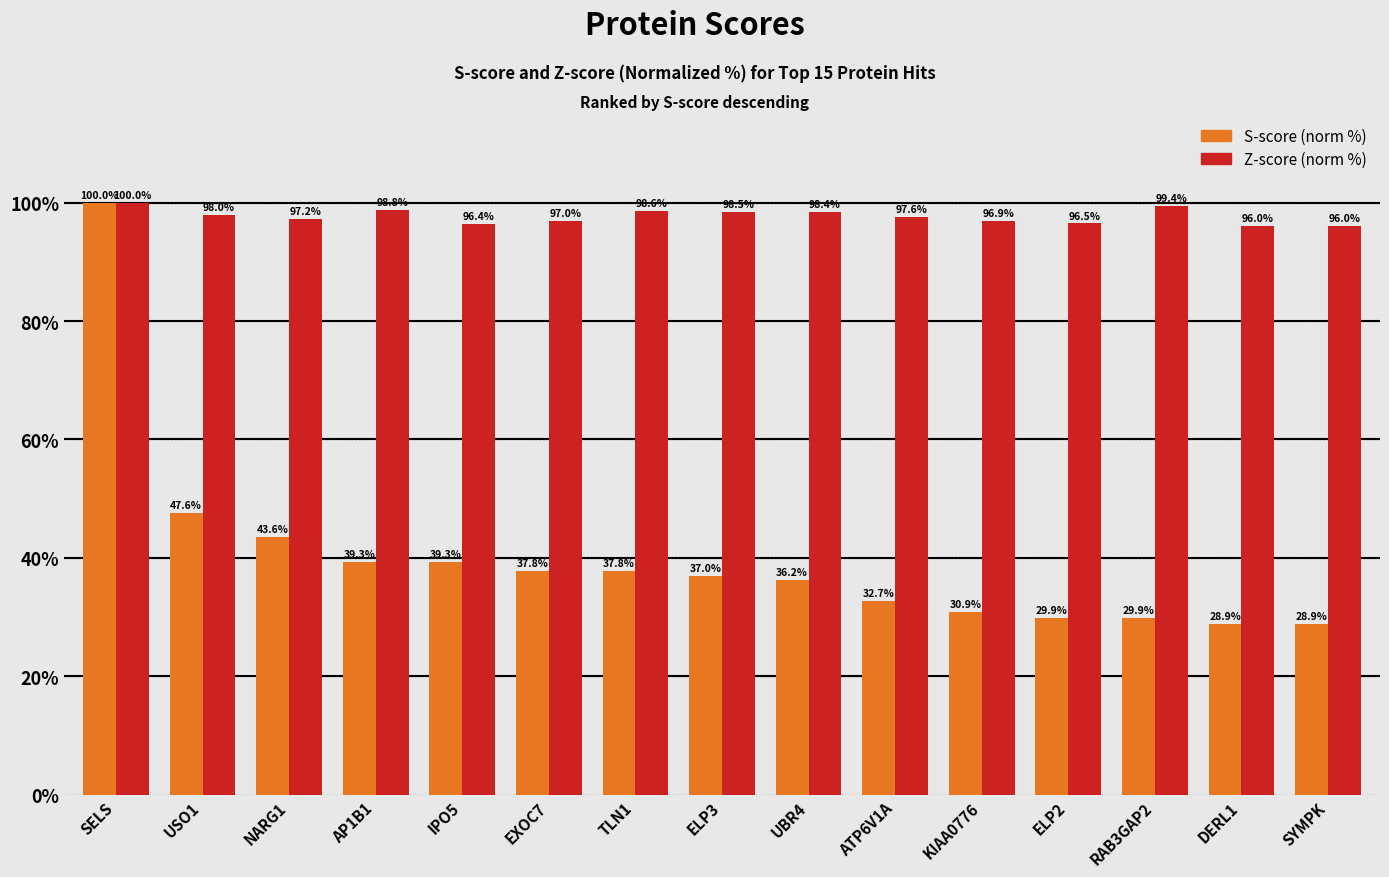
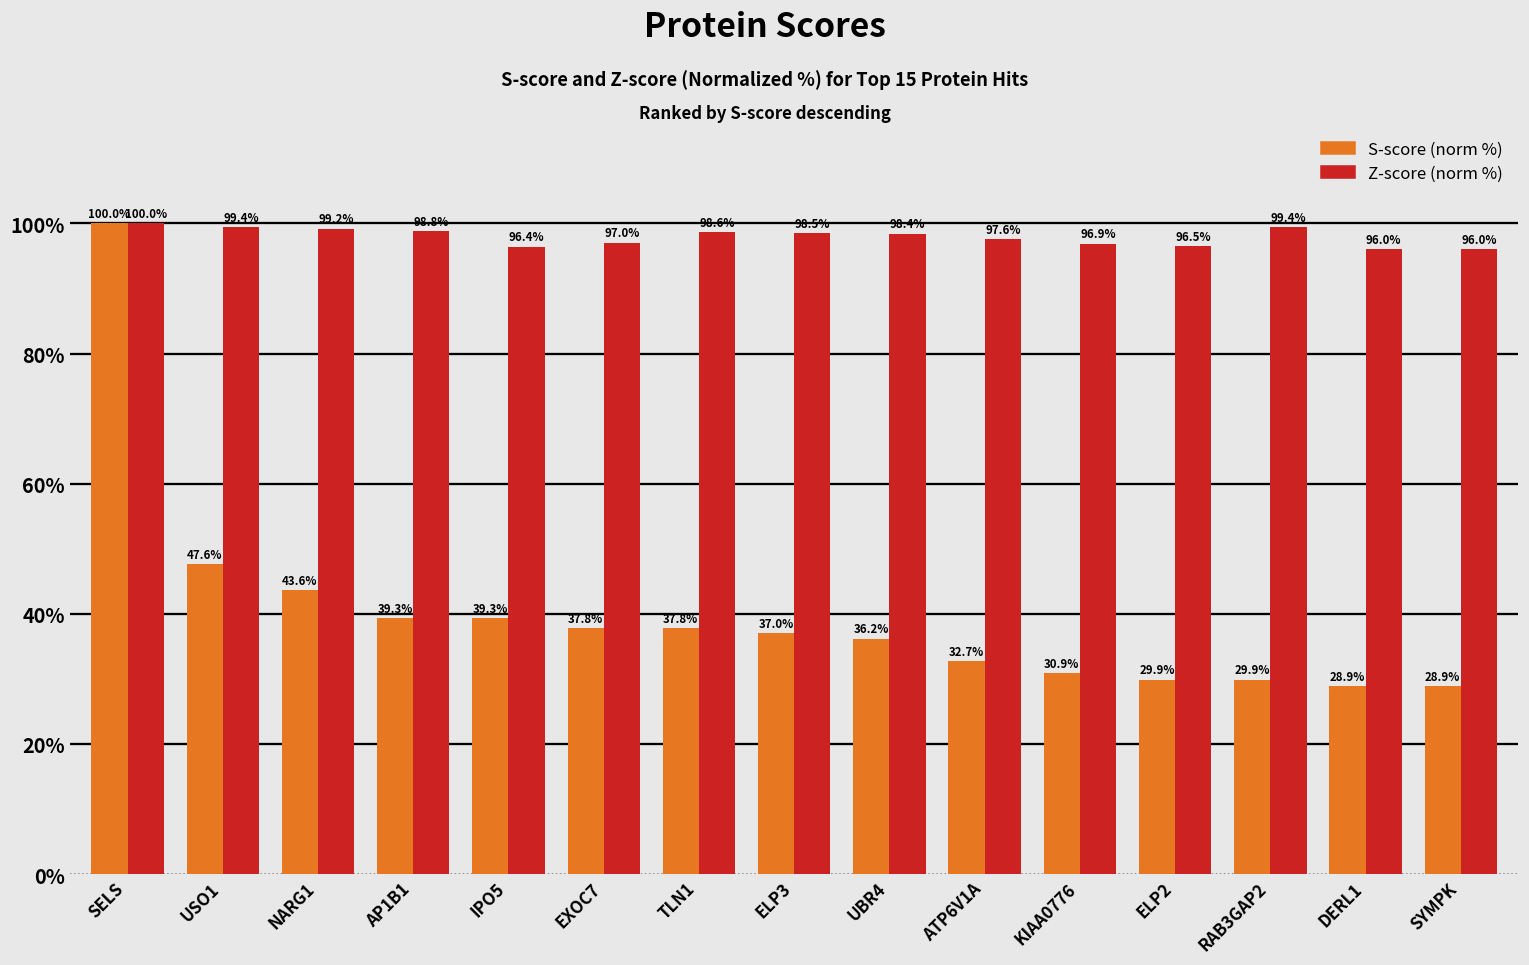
  {
    "S-score (norm %)": {
      "SELS": "100.0%",
      "USO1": "47.6%",
      "NARG1": "43.6%",
      "AP1B1": "39.3%",
      "IPO5": "39.3%",
      "EXOC7": "37.8%",
      "TLN1": "37.8%",
      "ELP3": "37.0%",
      "UBR4": "36.2%",
      "ATP6V1A": "32.7%",
      "KIAA0776": "30.9%",
      "ELP2": "29.9%",
      "RAB3GAP2": "29.9%",
      "DERL1": "28.9%",
      "SYMPK": "28.9%"
    },
    "Z-score (norm %)": {
      "SELS": "100.0%",
-     "USO1": "98.0%",
-     "NARG1": "97.2%",
+     "USO1": "99.4%",
+     "NARG1": "99.2%",
      "AP1B1": "98.8%",
      "IPO5": "96.4%",
      "EXOC7": "97.0%",
      "TLN1": "98.6%",
      "ELP3": "98.5%",
      "UBR4": "98.4%",
      "ATP6V1A": "97.6%",
      "KIAA0776": "96.9%",
      "ELP2": "96.5%",
      "RAB3GAP2": "99.4%",
      "DERL1": "96.0%",
      "SYMPK": "96.0%"
    }
  }
